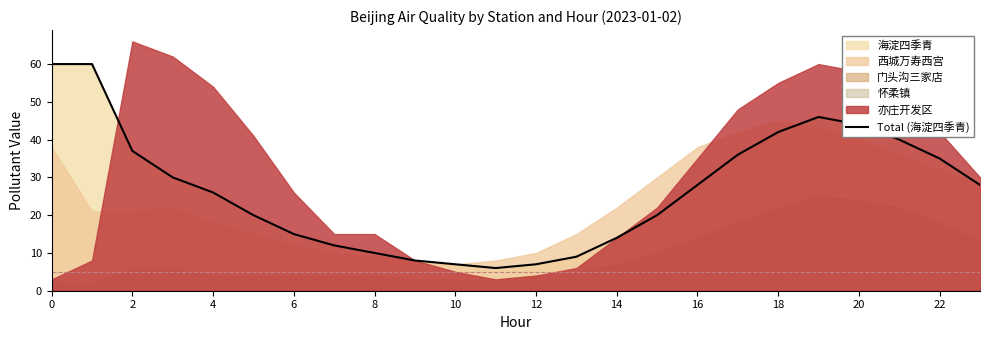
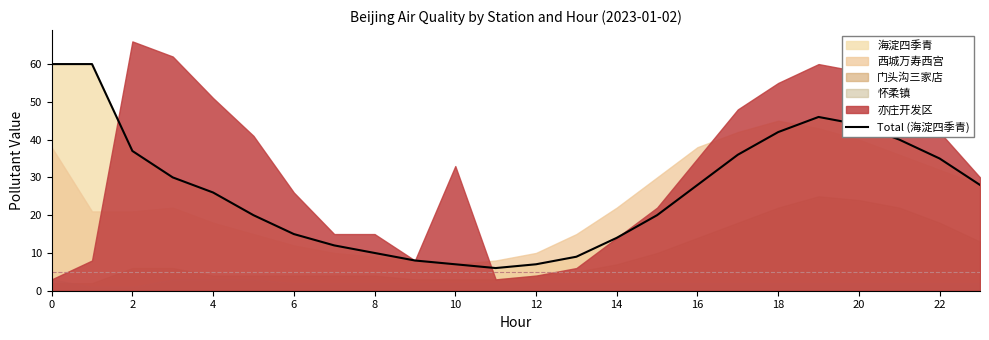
  {
    "亦庄开发区": {
      "2": 66,
-     "4": 54,
+     "4": 51,
      "6": 26,
      "8": 15,
-     "10": 5,
+     "10": 33,
      "16": 35,
      "18": 55
    }
  }
